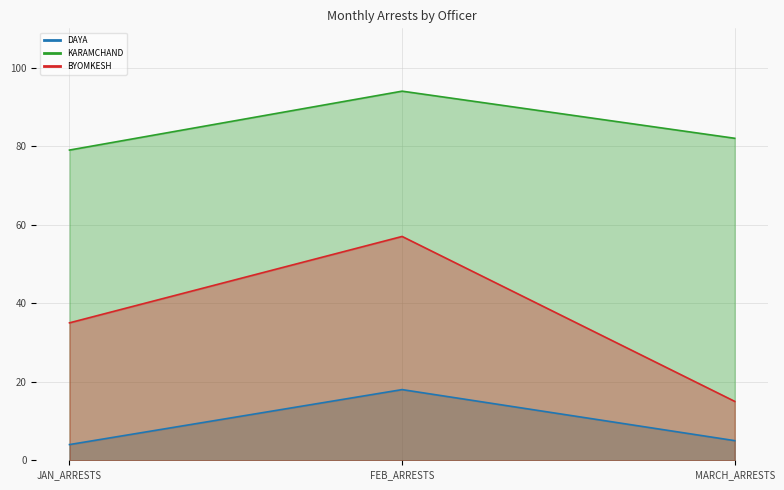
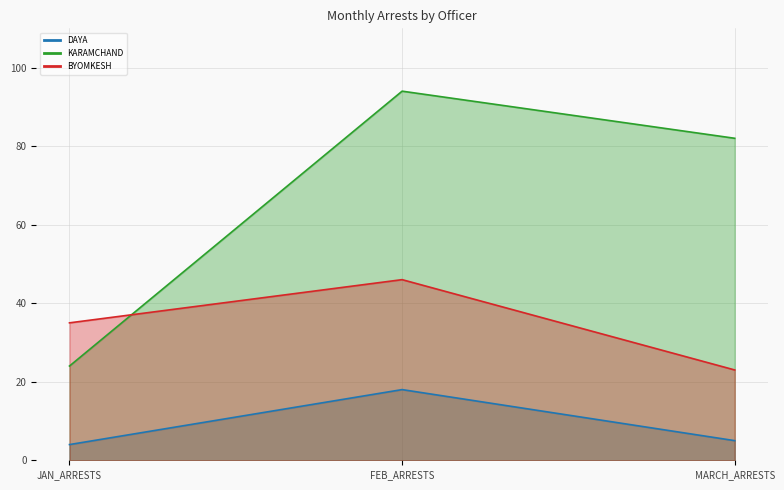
  {
    "DAYA": {
      "JAN_ARRESTS": 4,
      "FEB_ARRESTS": 18,
      "MARCH_ARRESTS": 5
    },
    "KARAMCHAND": {
-     "JAN_ARRESTS": 79,
+     "JAN_ARRESTS": 24,
      "FEB_ARRESTS": 94,
      "MARCH_ARRESTS": 82
    },
    "BYOMKESH": {
      "JAN_ARRESTS": 35,
-     "FEB_ARRESTS": 57,
-     "MARCH_ARRESTS": 15
+     "FEB_ARRESTS": 46,
+     "MARCH_ARRESTS": 23
    }
  }
